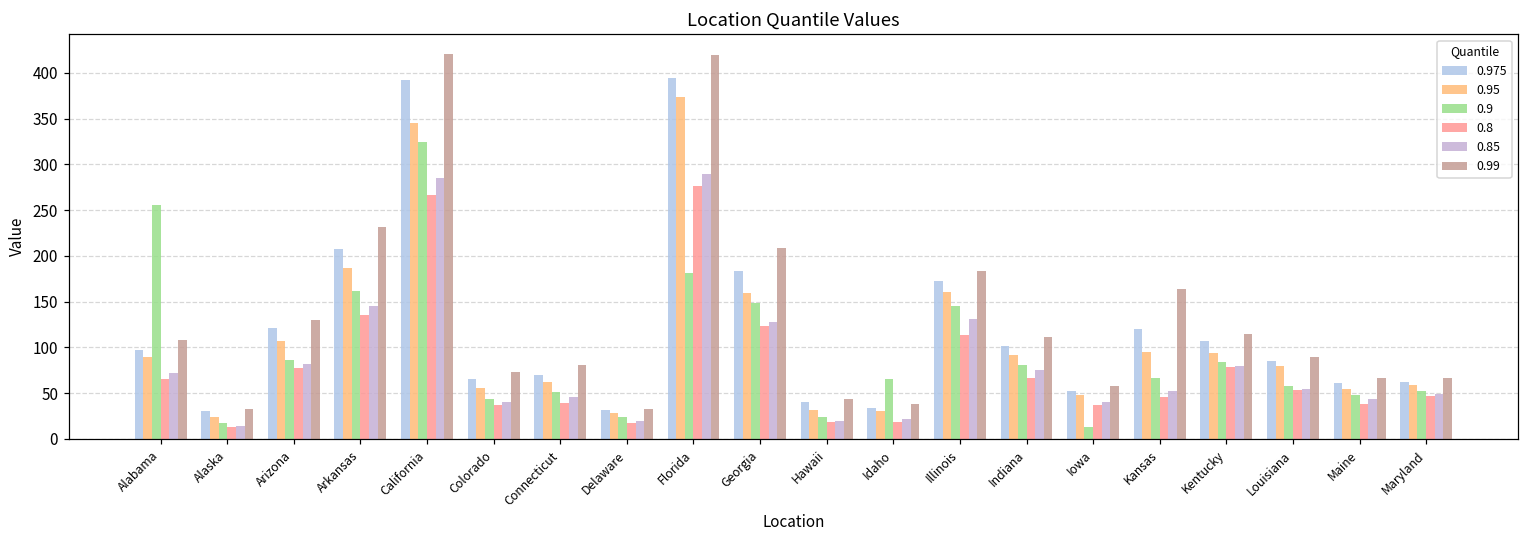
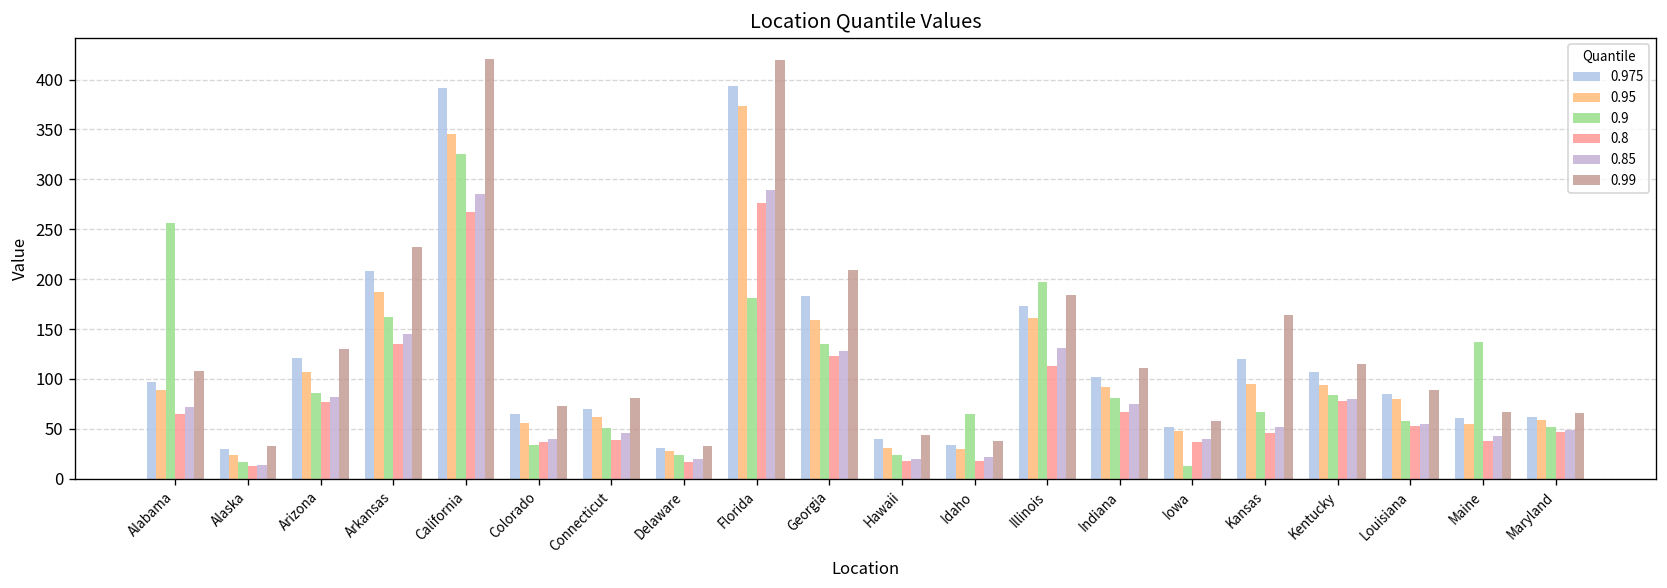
  {
    "0.9": {
      "Alabama": 260,
      "Alaska": 20,
      "Arizona": 90,
      "Arkansas": 160,
      "California": 330,
-     "Colorado": 40,
+     "Colorado": 30,
      "Connecticut": 50,
      "Delaware": 20,
      "Florida": 180,
-     "Georgia": 150,
+     "Georgia": 140,
      "Hawaii": 20,
      "Idaho": 70,
-     "Illinois": 150,
+     "Illinois": 200,
      "Indiana": 80,
      "Iowa": 10,
      "Kansas": 70,
      "Kentucky": 80,
      "Louisiana": 60,
-     "Maine": 50,
+     "Maine": 140,
      "Maryland": 50
    }
  }
